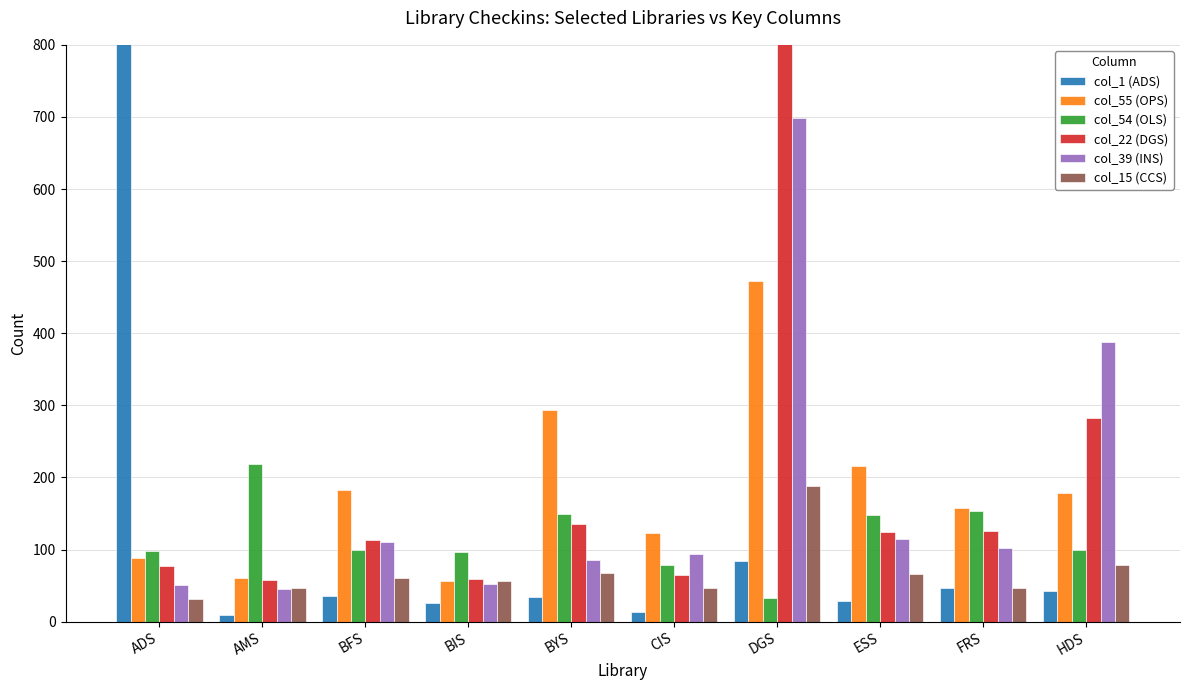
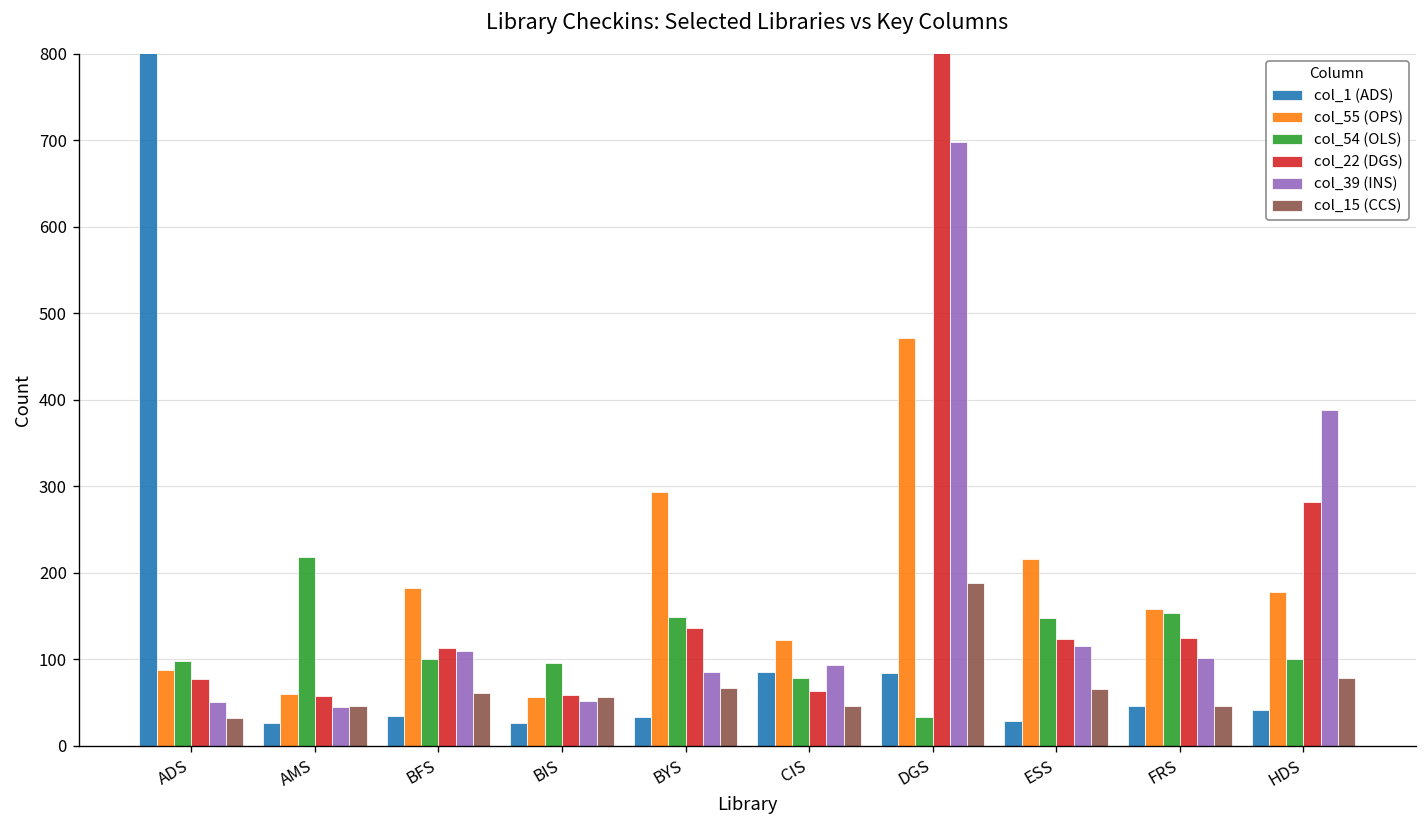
  {
    "col_1 (ADS)": {
-     "AMS": 10,
+     "AMS": 30,
      "BFS": 40,
      "BIS": 30,
      "BYS": 30,
-     "CIS": 10,
+     "CIS": 90,
      "DGS": 80,
      "ESS": 30,
      "FRS": 50,
      "HDS": 40
    },
    "col_55 (OPS)": {
      "ADS": 90,
      "AMS": 60,
      "BFS": 180,
      "BIS": 60,
      "BYS": 290,
      "CIS": 120,
      "DGS": 470,
      "ESS": 220,
      "FRS": 160,
      "HDS": 180
    },
    "col_54 (OLS)": {
      "ADS": 100,
      "AMS": 220,
      "BFS": 100,
      "BIS": 100,
      "BYS": 150,
      "CIS": 80,
      "DGS": 30,
      "ESS": 150,
      "FRS": 150,
      "HDS": 100
    },
    "col_22 (DGS)": {
      "ADS": 80,
      "AMS": 60,
      "BFS": 110,
      "BIS": 60,
      "BYS": 140,
      "CIS": 60,
      "ESS": 120,
      "FRS": 130,
      "HDS": 280
    },
    "col_39 (INS)": {
      "ADS": 50,
      "AMS": 50,
      "BFS": 110,
      "BIS": 50,
      "BYS": 90,
      "CIS": 90,
      "DGS": 700,
      "ESS": 120,
      "FRS": 100,
      "HDS": 390
    },
    "col_15 (CCS)": {
      "ADS": 30,
      "AMS": 50,
      "BFS": 60,
      "BIS": 60,
      "BYS": 70,
      "CIS": 50,
      "DGS": 190,
      "ESS": 70,
      "FRS": 50,
      "HDS": 80
    }
  }
